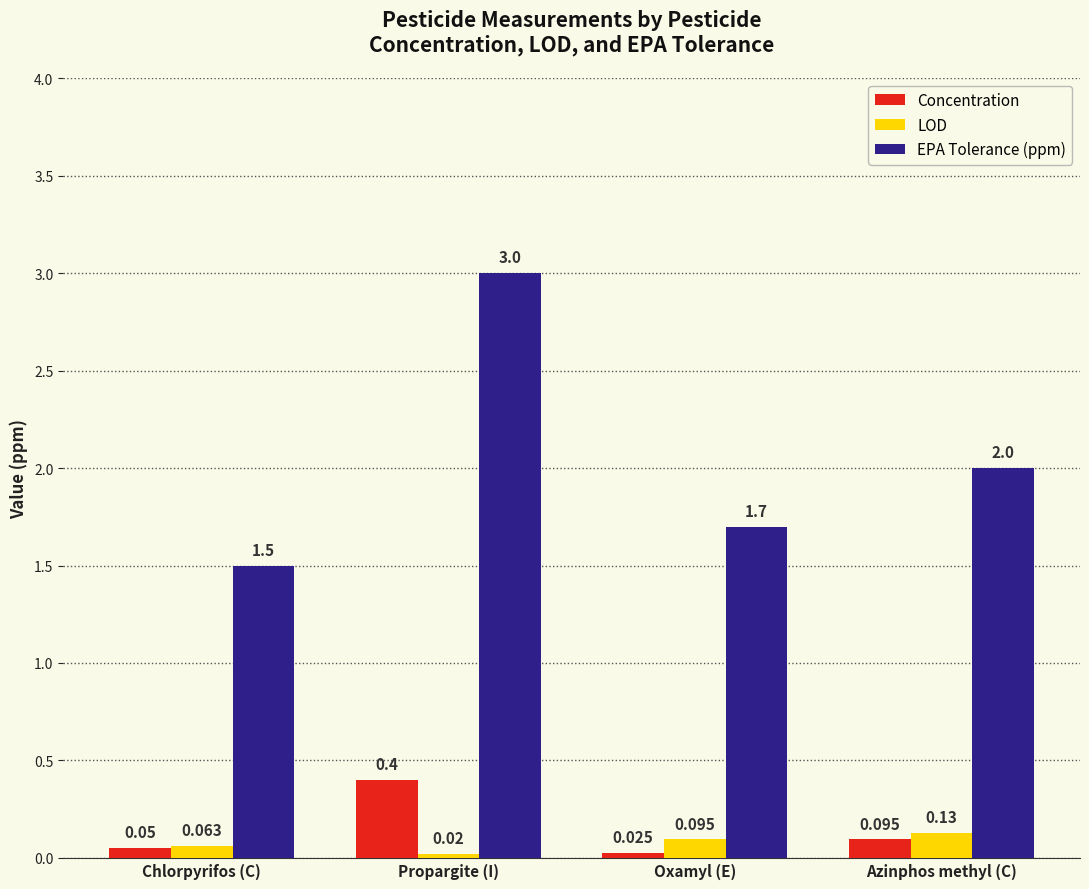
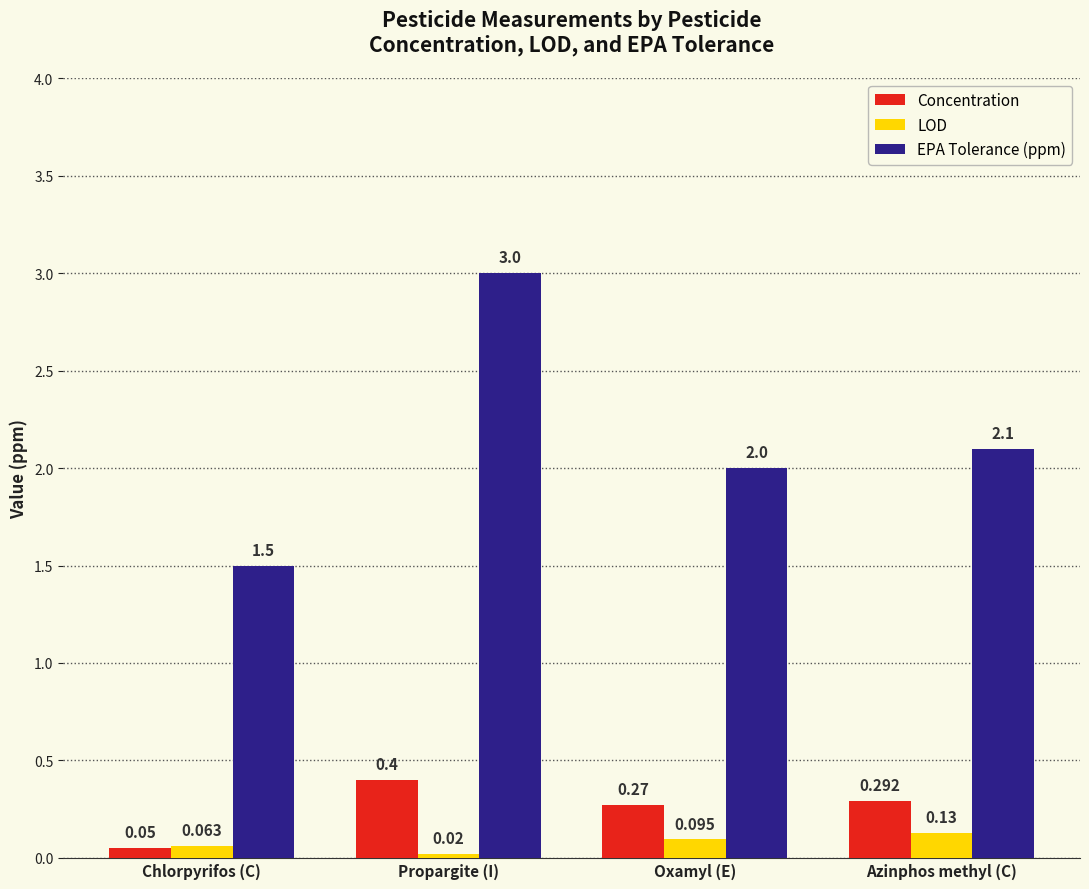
  {
    "Concentration": {
      "Chlorpyrifos (C)": 0.05,
      "Propargite (I)": 0.4,
-     "Oxamyl (E)": 0.025,
-     "Azinphos methyl (C)": 0.095
+     "Oxamyl (E)": 0.27,
+     "Azinphos methyl (C)": 0.292
    },
    "LOD": {
      "Chlorpyrifos (C)": 0.063,
      "Propargite (I)": 0.02,
      "Oxamyl (E)": 0.095,
      "Azinphos methyl (C)": 0.13
    },
    "EPA Tolerance (ppm)": {
      "Chlorpyrifos (C)": 1.5,
      "Propargite (I)": 3.0,
-     "Oxamyl (E)": 1.7,
-     "Azinphos methyl (C)": 2.0
+     "Oxamyl (E)": 2.0,
+     "Azinphos methyl (C)": 2.1
    }
  }
